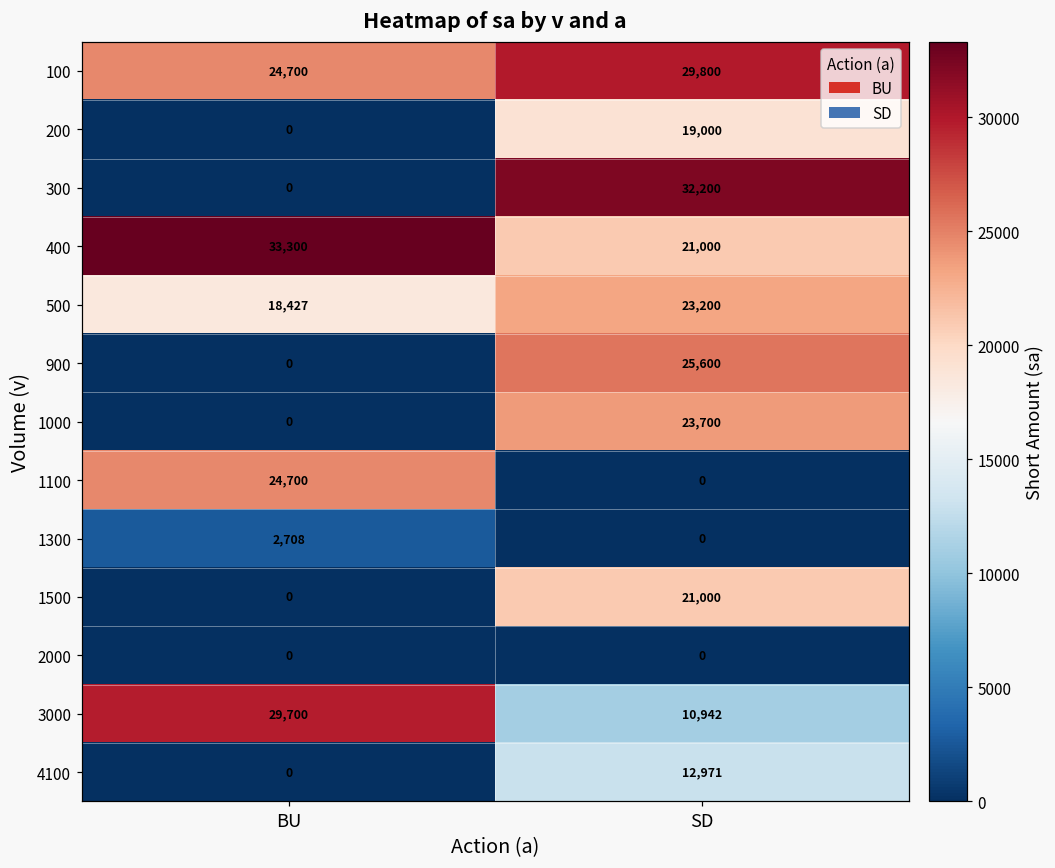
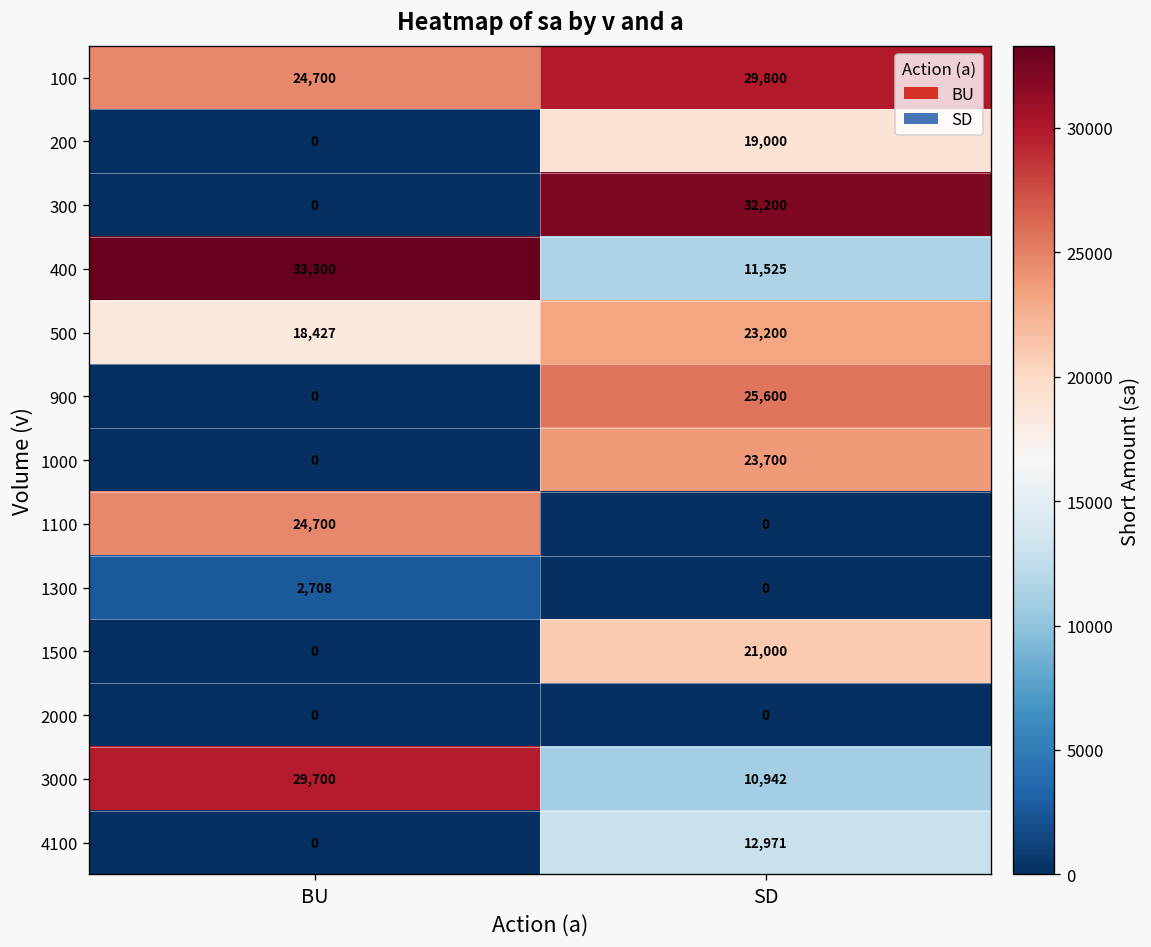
  {
    "100": {
      "BU": "24,700",
      "SD": "29,800"
    },
    "200": {
      "BU": "0",
      "SD": "19,000"
    },
    "300": {
      "BU": "0",
      "SD": "32,200"
    },
    "400": {
      "BU": "33,300",
-     "SD": "21,000"
+     "SD": "11,525"
    },
    "500": {
      "BU": "18,427",
      "SD": "23,200"
    },
    "900": {
      "BU": "0",
      "SD": "25,600"
    },
    "1000": {
      "BU": "0",
      "SD": "23,700"
    },
    "1100": {
      "BU": "24,700",
      "SD": "0"
    },
    "1300": {
      "BU": "2,708",
      "SD": "0"
    },
    "1500": {
      "BU": "0",
      "SD": "21,000"
    },
    "2000": {
      "BU": "0",
      "SD": "0"
    },
    "3000": {
      "BU": "29,700",
      "SD": "10,942"
    },
    "4100": {
      "BU": "0",
      "SD": "12,971"
    }
  }
